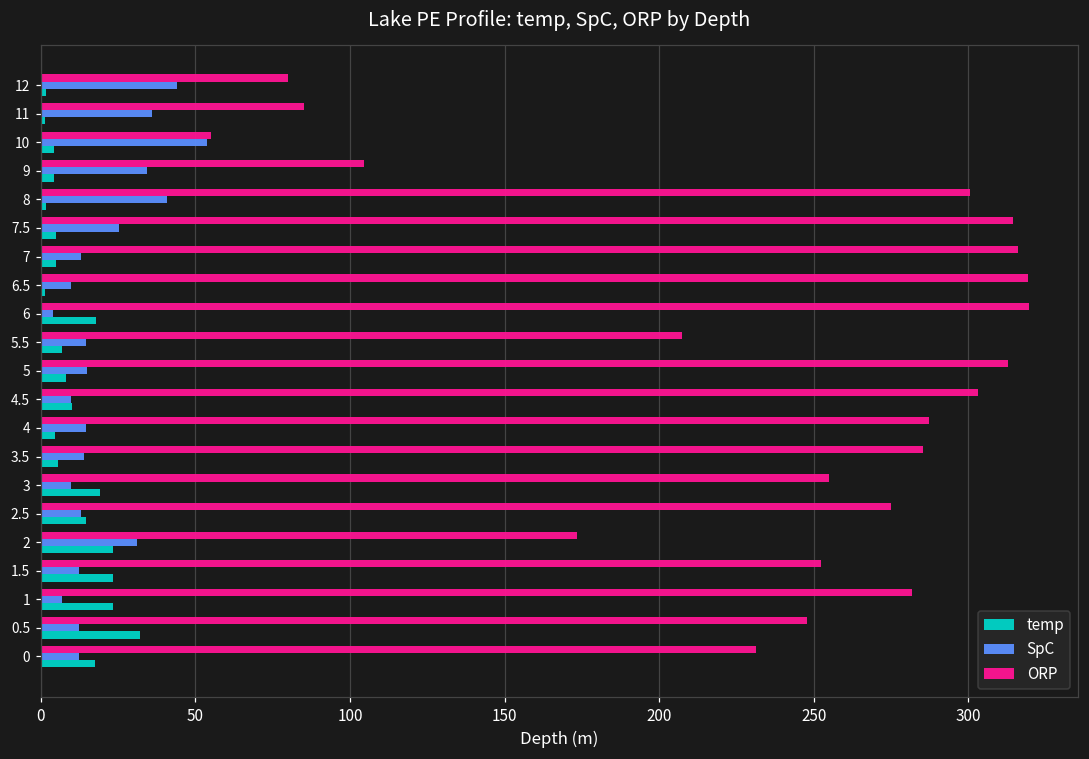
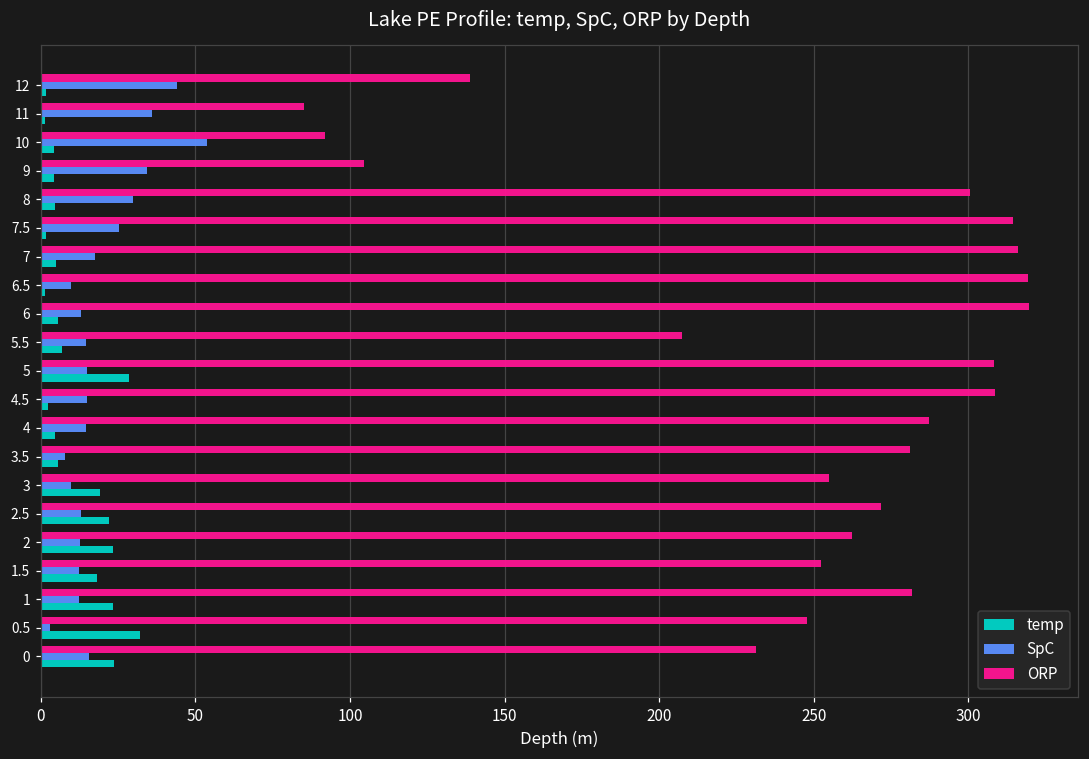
  {
    "temp": {
      "12": 2,
      "11": 2,
      "10": 4,
      "9": 4,
-     "8": 2,
-     "7.5": 5,
+     "8": 5,
+     "7.5": 2,
      "7": 5,
      "6.5": 2,
-     "6": 18,
+     "6": 6,
      "5.5": 7,
-     "5": 8,
-     "4.5": 10,
+     "5": 29,
+     "4.5": 2,
      "4": 5,
      "3.5": 5,
      "3": 19,
-     "2.5": 15,
+     "2.5": 22,
      "2": 23,
-     "1.5": 23,
+     "1.5": 18,
      "1": 24,
      "0.5": 32,
-     "0": 18
+     "0": 24
    },
    "SpC": {
      "12": 44,
      "11": 36,
      "10": 54,
      "9": 35,
-     "8": 41,
+     "8": 30,
      "7.5": 25,
-     "7": 13,
+     "7": 18,
      "6.5": 10,
-     "6": 4,
+     "6": 13,
      "5.5": 15,
      "5": 15,
-     "4.5": 10,
+     "4.5": 15,
      "4": 15,
-     "3.5": 14,
+     "3.5": 8,
      "3": 10,
      "2.5": 13,
-     "2": 31,
+     "2": 13,
      "1.5": 12,
-     "1": 7,
-     "0.5": 12,
-     "0": 12
+     "1": 12,
+     "0.5": 3,
+     "0": 16
    },
    "ORP": {
-     "12": 80,
+     "12": 139,
      "11": 85,
-     "10": 55,
+     "10": 92,
      "9": 105,
      "8": 301,
      "7.5": 315,
      "7": 316,
      "6.5": 319,
      "6": 320,
      "5.5": 208,
-     "5": 313,
-     "4.5": 303,
+     "5": 308,
+     "4.5": 309,
      "4": 287,
-     "3.5": 286,
+     "3.5": 281,
      "3": 255,
-     "2.5": 275,
-     "2": 173,
+     "2.5": 272,
+     "2": 262,
      "1.5": 252,
      "1": 282,
      "0.5": 248,
      "0": 231
    }
  }
